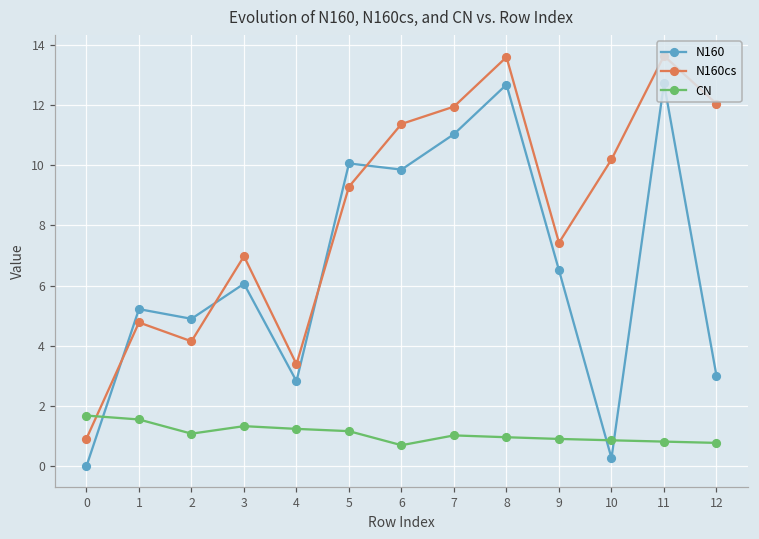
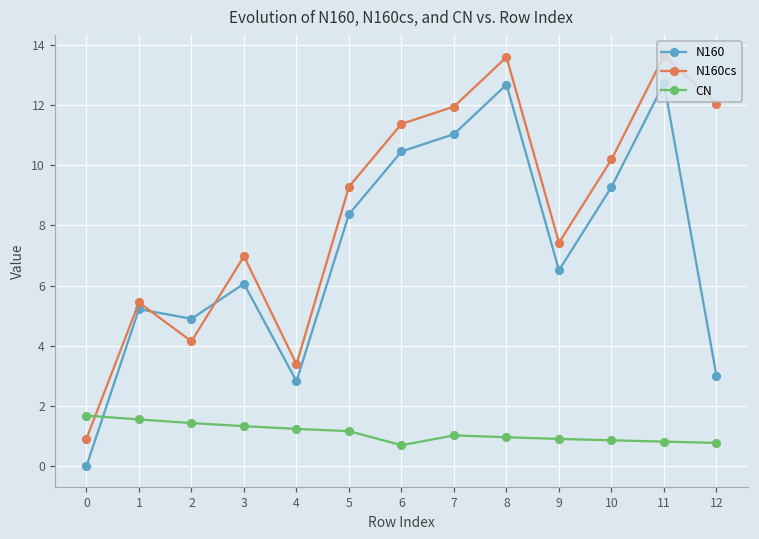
  {
    "N160": {
      "0": 0.0,
      "1": 5.2,
      "2": 4.9,
      "3": 6.1,
      "4": 2.8,
-     "5": 10.1,
-     "6": 9.9,
+     "5": 8.4,
+     "6": 10.5,
      "7": 11.0,
      "8": 12.7,
      "9": 6.5,
-     "10": 0.3,
+     "10": 9.3,
      "12": 3.0
    },
    "N160cs": {
      "0": 0.9,
-     "1": 4.8,
+     "1": 5.4,
      "2": 4.1,
      "3": 7.0,
      "4": 3.4,
      "5": 9.3,
      "6": 11.4,
      "7": 11.9,
      "8": 13.6,
      "9": 7.4,
      "10": 10.2,
      "12": 12.0
    },
    "CN": {
      "0": 1.7,
      "1": 1.6,
-     "2": 1.1,
+     "2": 1.4,
      "3": 1.3,
      "4": 1.2,
      "5": 1.2,
      "6": 0.7,
      "7": 1.0,
      "8": 1.0,
      "9": 0.9,
      "10": 0.9,
      "11": 0.8,
      "12": 0.8
    }
  }
